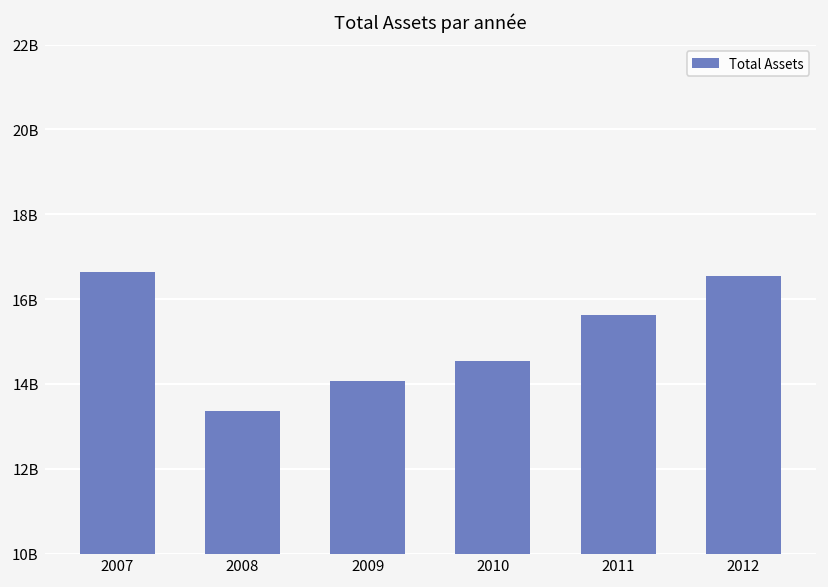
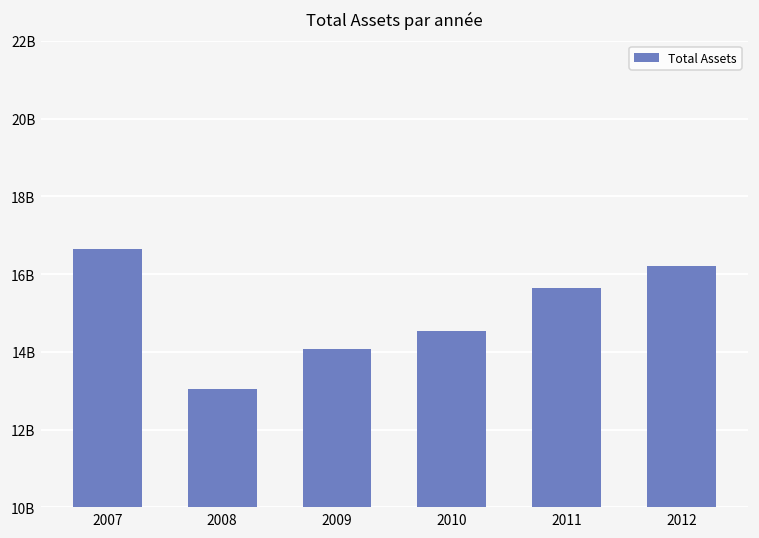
  {
    "2007": 16600000000,
-   "2008": 13400000000,
+   "2008": 13100000000,
    "2009": 14100000000,
    "2010": 14500000000,
    "2011": 15600000000,
-   "2012": 16500000000
+   "2012": 16200000000
  }
